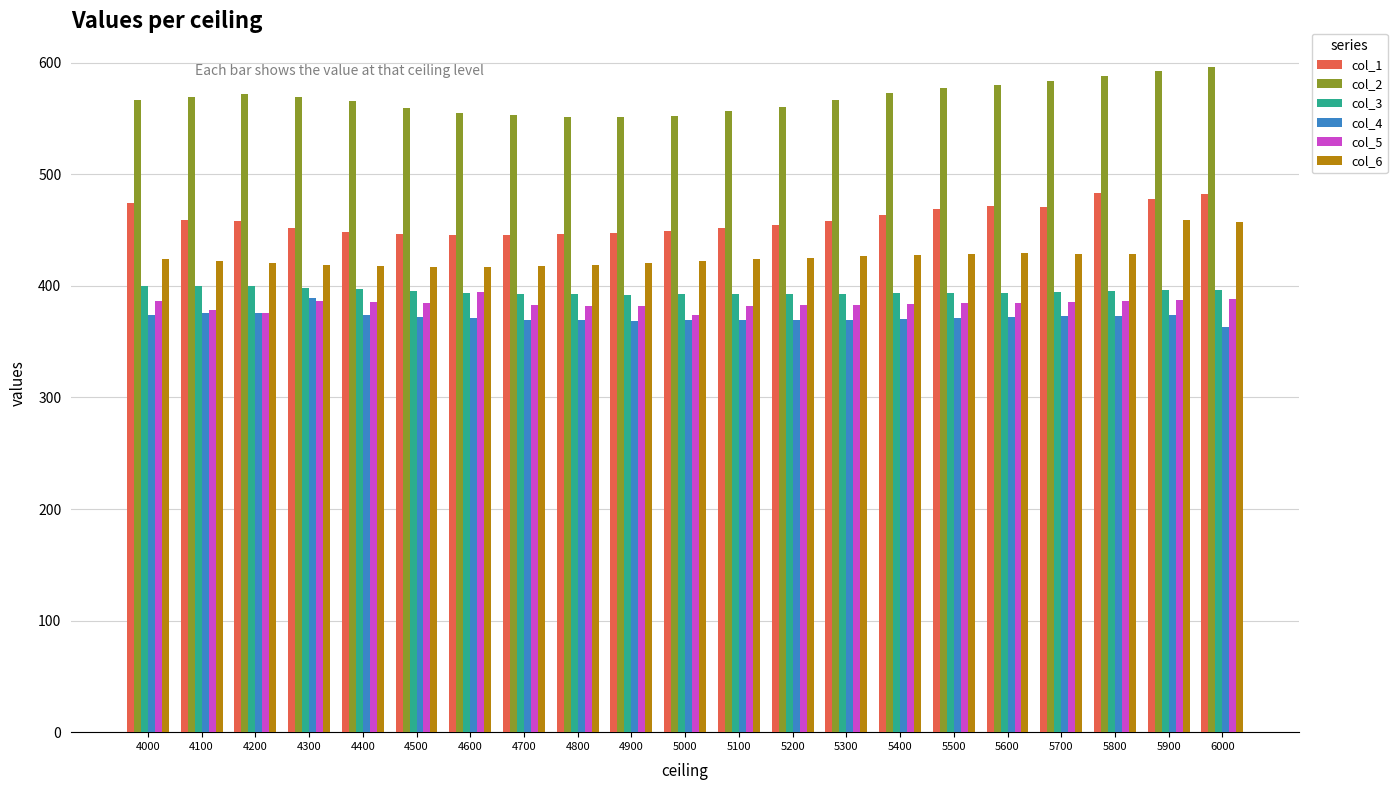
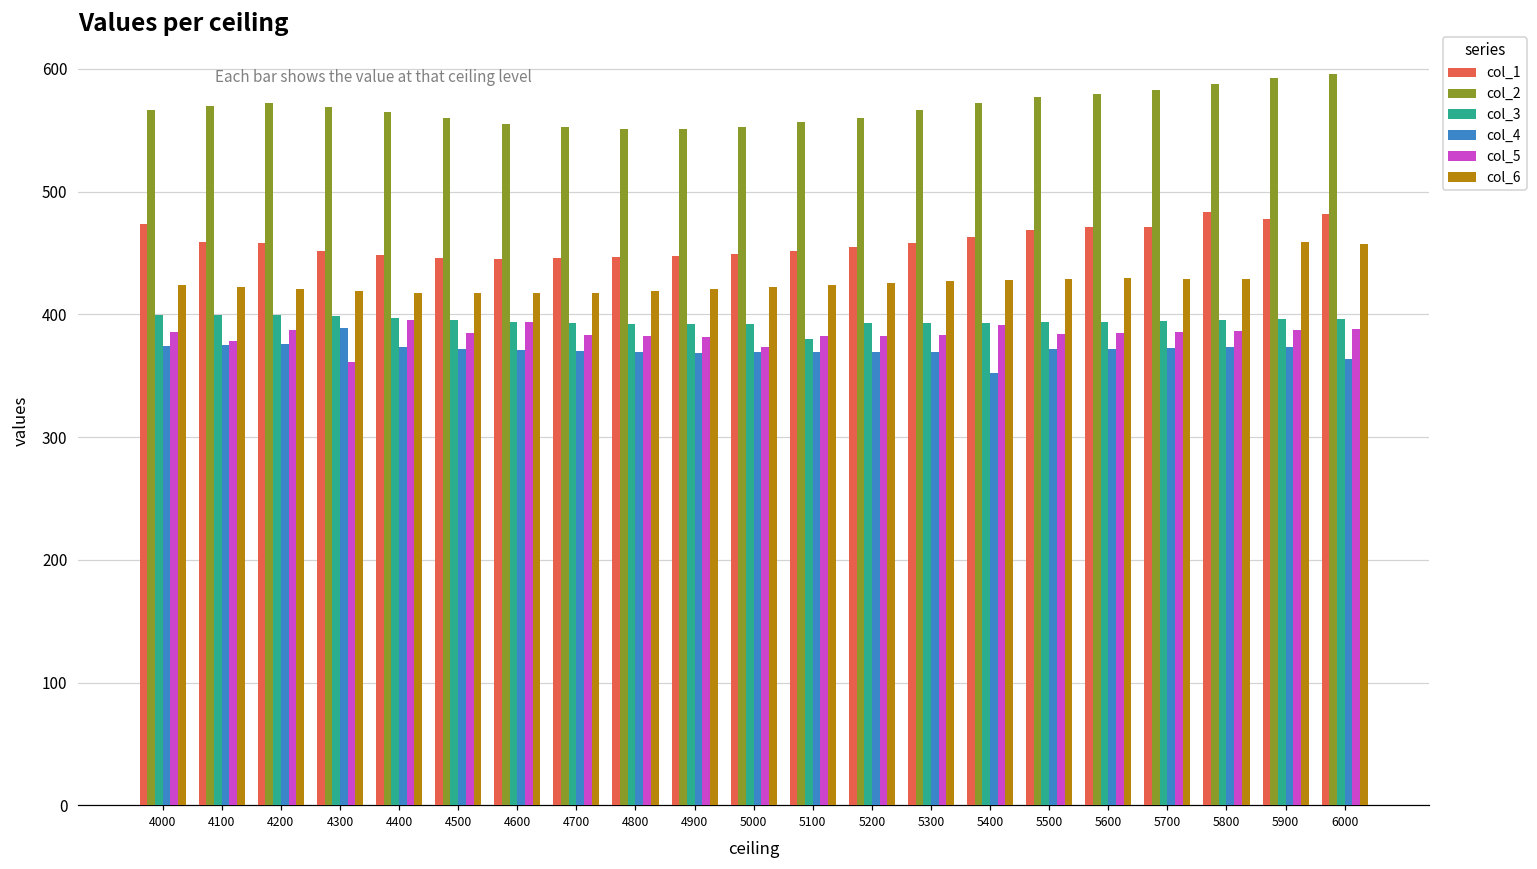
  {
    "col_1": {
      "4000": 474,
      "4100": 459,
      "4200": 458,
      "4300": 452,
      "4400": 448,
      "4500": 446,
      "4600": 445,
      "4700": 446,
      "4800": 447,
      "4900": 448,
      "5000": 449,
      "5100": 452,
      "5200": 455,
      "5300": 459,
      "5400": 463,
      "5500": 469,
      "5600": 471,
      "5700": 471,
      "5800": 483,
      "5900": 478,
      "6000": 482
    },
    "col_3": {
      "4000": 400,
      "4100": 400,
      "4200": 399,
      "4300": 398,
      "4400": 397,
      "4500": 395,
      "4600": 394,
      "4700": 393,
      "4800": 392,
      "4900": 392,
      "5000": 392,
-     "5100": 392,
+     "5100": 380,
      "5200": 393,
      "5300": 393,
      "5400": 393,
      "5500": 393,
      "5600": 394,
      "5700": 395,
      "5800": 395,
      "5900": 396,
      "6000": 396
    },
    "col_4": {
      "4000": 374,
      "4100": 375,
      "4200": 376,
      "4300": 389,
      "4400": 374,
      "4500": 372,
      "4600": 371,
      "4700": 370,
      "4800": 370,
      "4900": 369,
      "5000": 369,
      "5100": 369,
      "5200": 369,
      "5300": 370,
-     "5400": 371,
+     "5400": 352,
      "5500": 371,
      "5600": 372,
      "5700": 373,
      "5800": 373,
      "5900": 373,
      "6000": 363
    },
    "col_5": {
      "4000": 386,
      "4100": 379,
-     "4200": 375,
-     "4300": 387,
-     "4400": 386,
+     "4200": 387,
+     "4300": 361,
+     "4400": 396,
      "4500": 385,
      "4600": 394,
      "4700": 383,
      "4800": 382,
      "4900": 382,
      "5000": 374,
      "5100": 382,
      "5200": 382,
      "5300": 383,
-     "5400": 384,
+     "5400": 392,
      "5500": 384,
      "5600": 385,
      "5700": 386,
      "5800": 386,
      "5900": 387,
      "6000": 388
    }
  }
